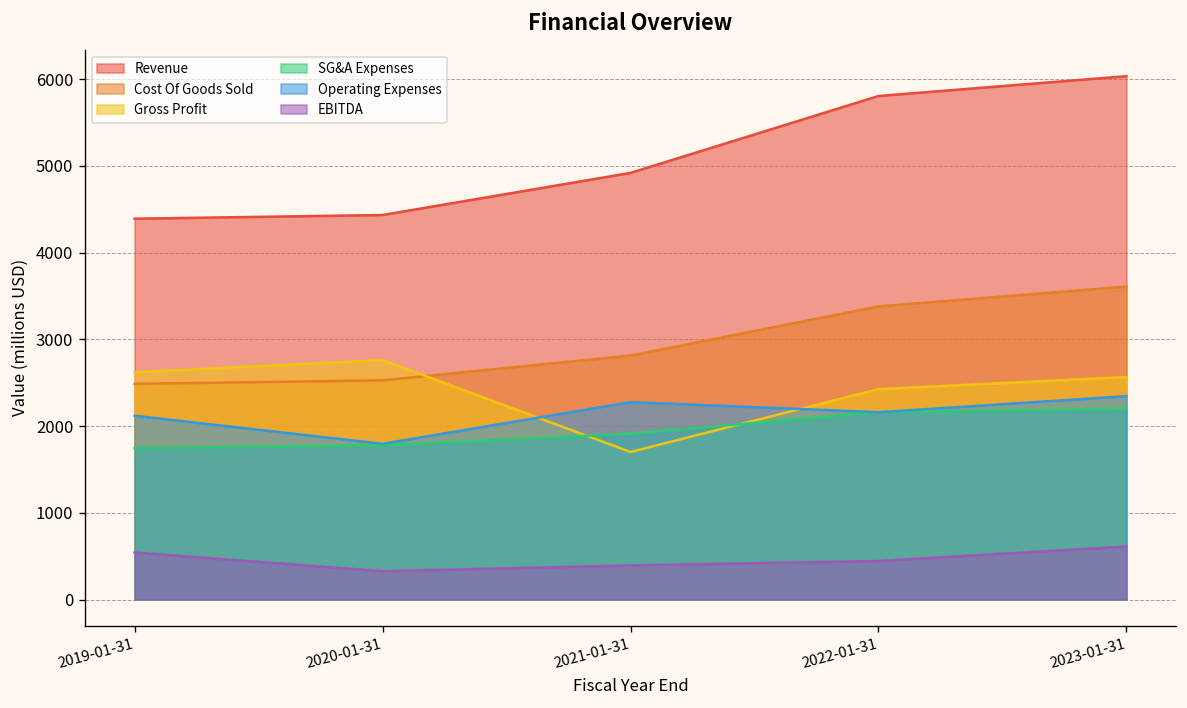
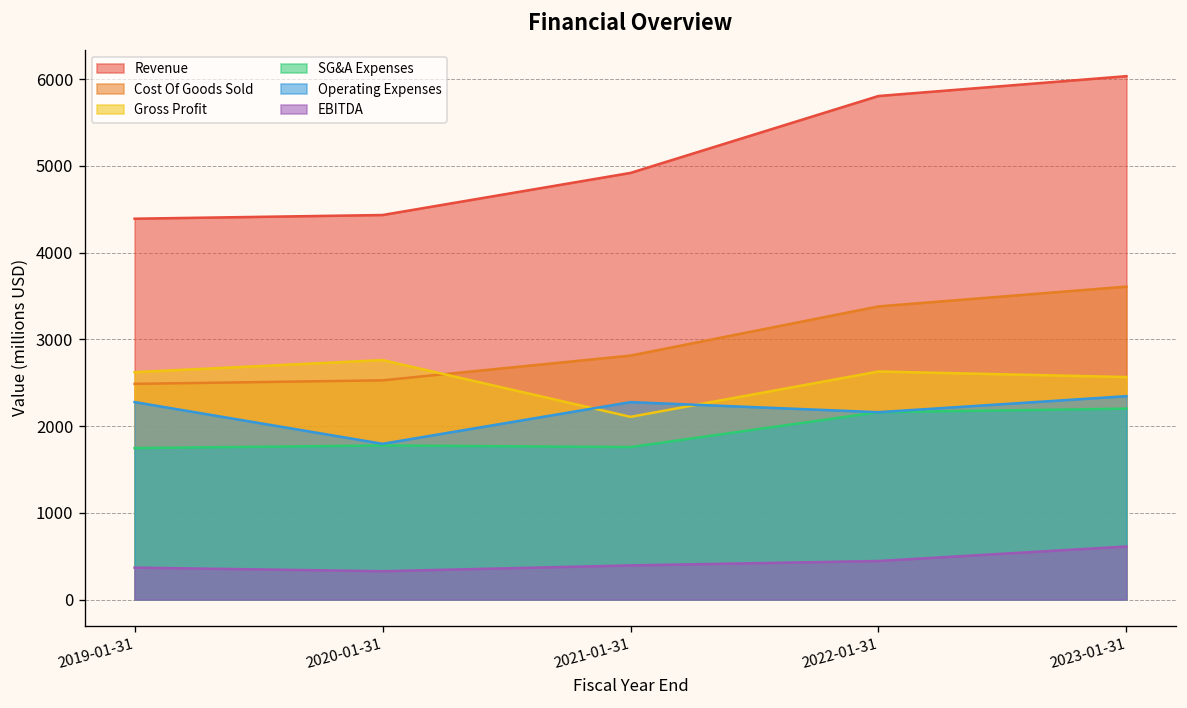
  {
    "Gross Profit": {
      "2019-01-31": 2600,
      "2020-01-31": 2800,
-     "2021-01-31": 1700,
-     "2022-01-31": 2400,
+     "2021-01-31": 2100,
+     "2022-01-31": 2600,
      "2023-01-31": 2600
    },
    "SG&A Expenses": {
      "2019-01-31": 1700,
-     "2021-01-31": 1900,
+     "2021-01-31": 1800,
      "2023-01-31": 2200
    },
    "Operating Expenses": {
-     "2019-01-31": 2100,
+     "2019-01-31": 2300,
      "2021-01-31": 2300,
      "2023-01-31": 2300
    },
    "EBITDA": {
-     "2019-01-31": 500,
+     "2019-01-31": 400,
      "2020-01-31": 300,
      "2021-01-31": 400,
      "2022-01-31": 400,
      "2023-01-31": 600
    }
  }
